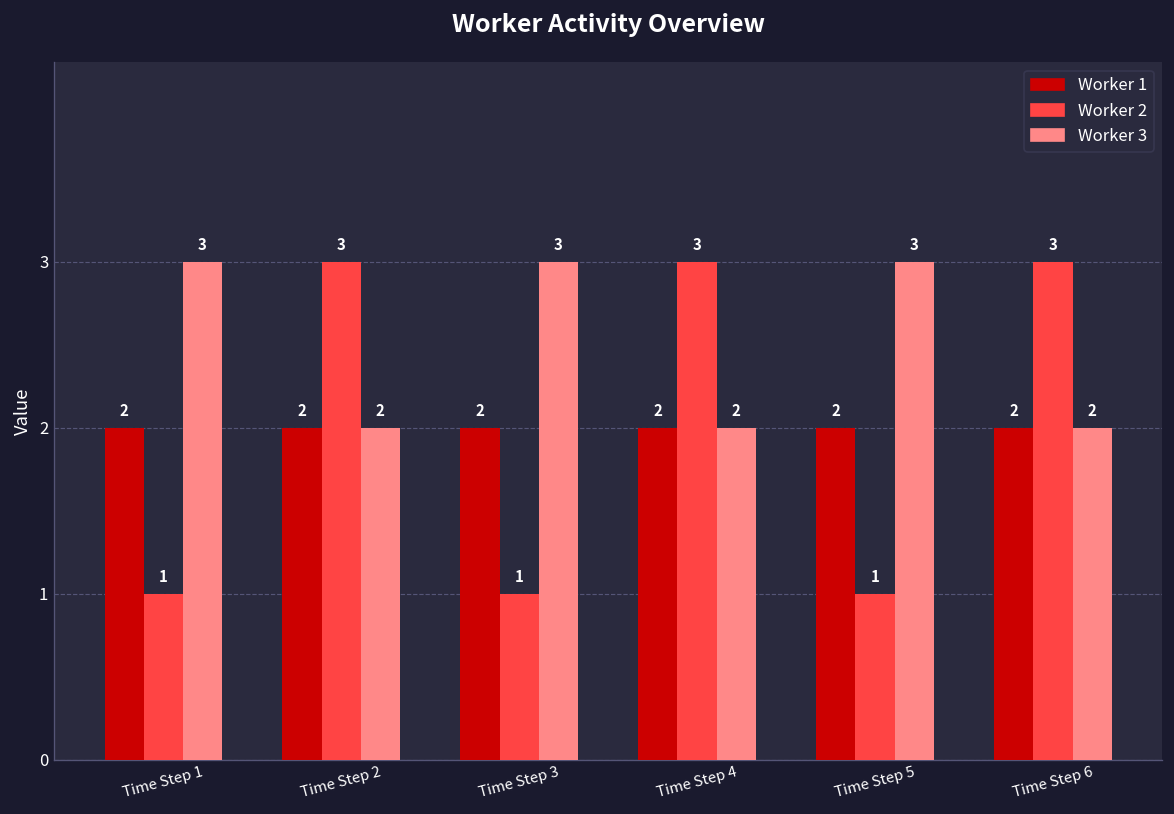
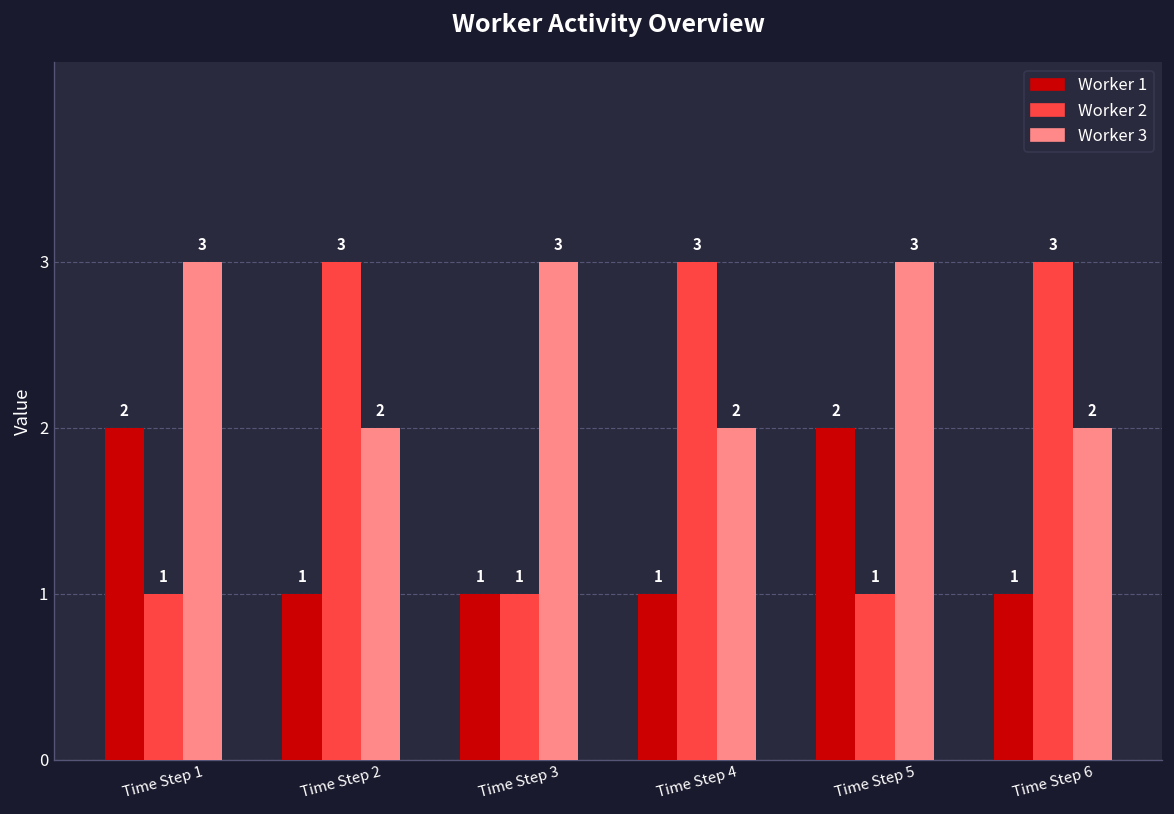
  {
    "Worker 1": {
      "Time Step 1": 2,
-     "Time Step 2": 2,
-     "Time Step 3": 2,
-     "Time Step 4": 2,
+     "Time Step 2": 1,
+     "Time Step 3": 1,
+     "Time Step 4": 1,
      "Time Step 5": 2,
-     "Time Step 6": 2
+     "Time Step 6": 1
    },
    "Worker 2": {
      "Time Step 1": 1,
      "Time Step 2": 3,
      "Time Step 3": 1,
      "Time Step 4": 3,
      "Time Step 5": 1,
      "Time Step 6": 3
    },
    "Worker 3": {
      "Time Step 1": 3,
      "Time Step 2": 2,
      "Time Step 3": 3,
      "Time Step 4": 2,
      "Time Step 5": 3,
      "Time Step 6": 2
    }
  }
